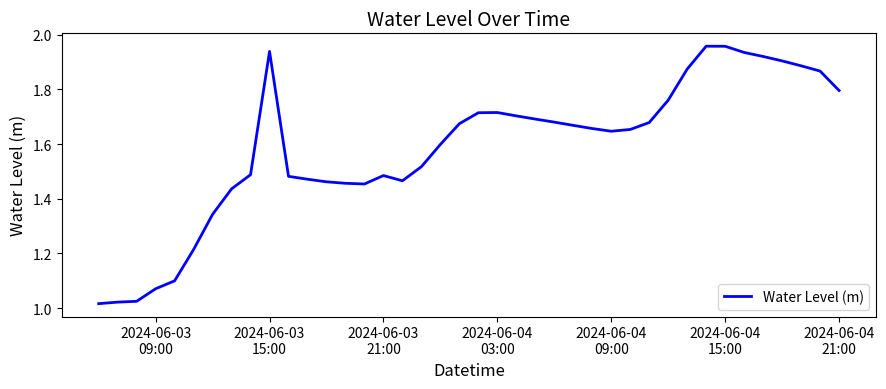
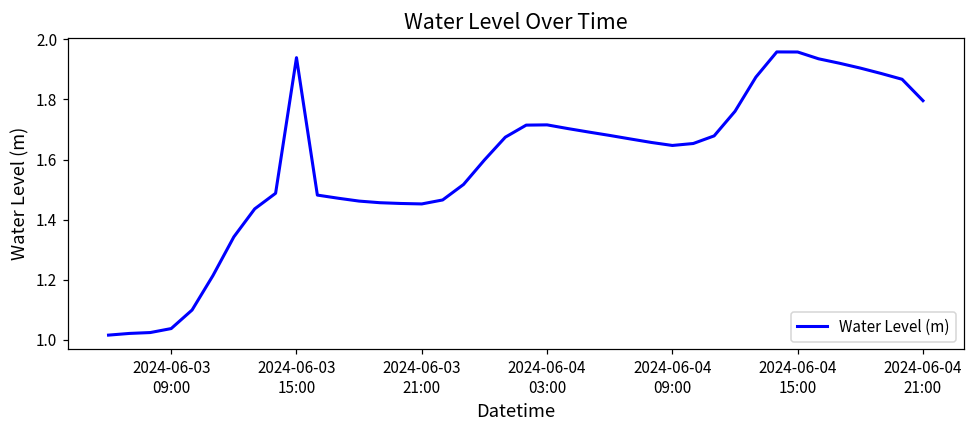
  {
-   "2024-06-03 09:00": 1.07,
+   "2024-06-03 09:00": 1.04,
    "2024-06-03 15:00": 1.94,
-   "2024-06-03 21:00": 1.48,
+   "2024-06-03 21:00": 1.45,
    "2024-06-04 03:00": 1.72,
    "2024-06-04 09:00": 1.65,
    "2024-06-04 15:00": 1.96,
    "2024-06-04 21:00": 1.80
  }
